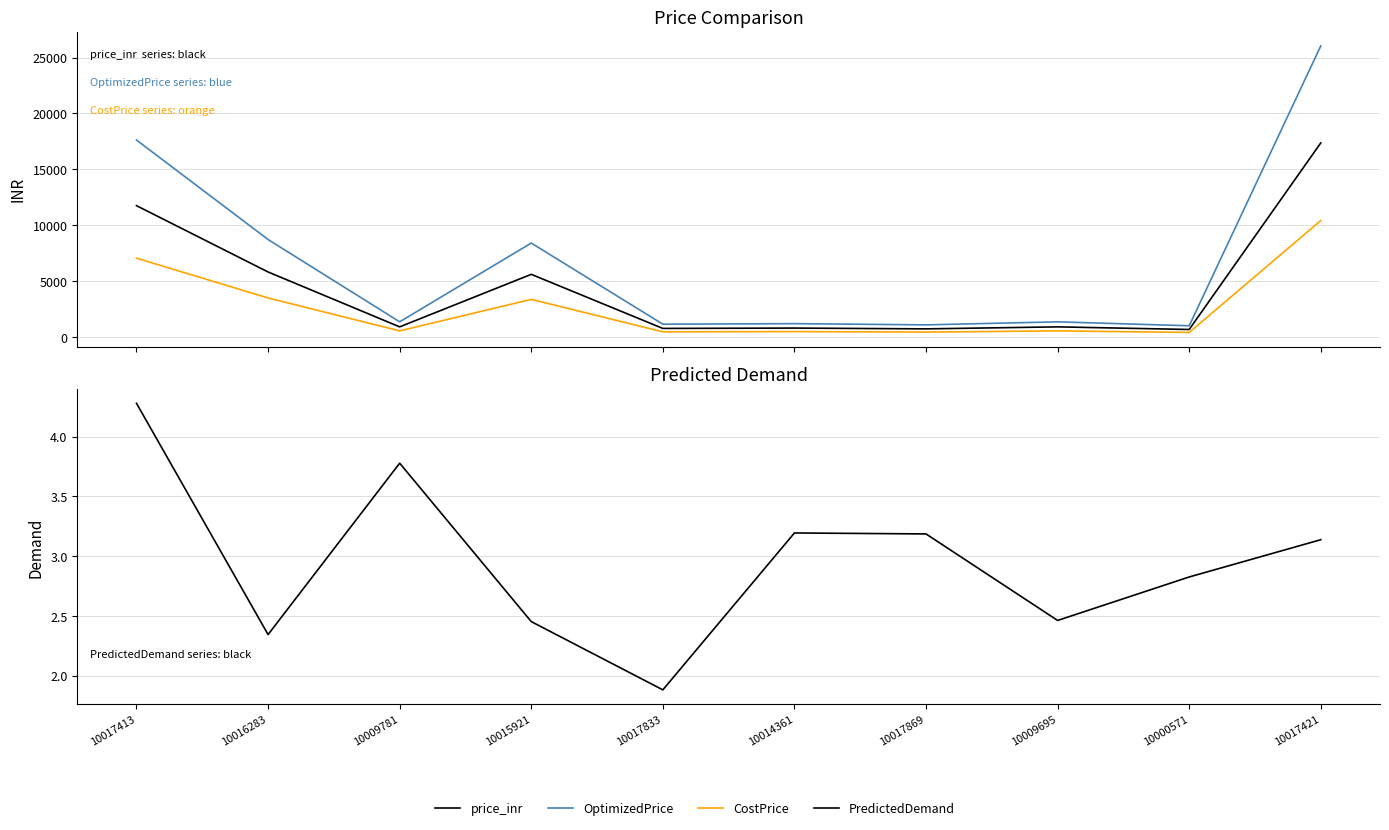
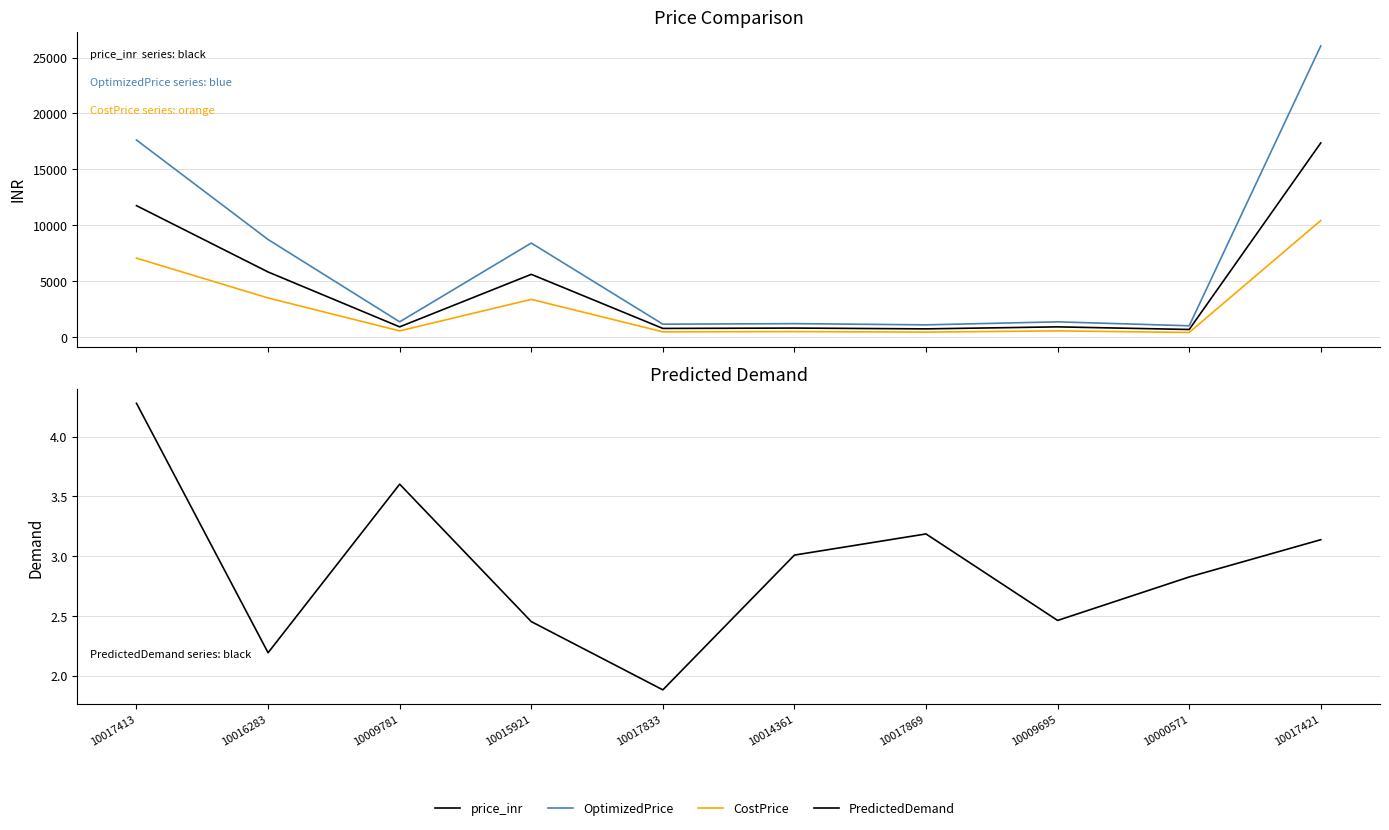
  {
    "Predicted Demand": {
      "10017413": 4.28,
-     "10016283": 2.34,
-     "10009781": 3.78,
+     "10016283": 2.19,
+     "10009781": 3.60,
      "10015921": 2.45,
      "10017833": 1.88,
-     "10014361": 3.19,
+     "10014361": 3.01,
      "10017869": 3.19,
      "10009695": 2.46,
      "10000571": 2.82,
      "10017421": 3.14
    }
  }
